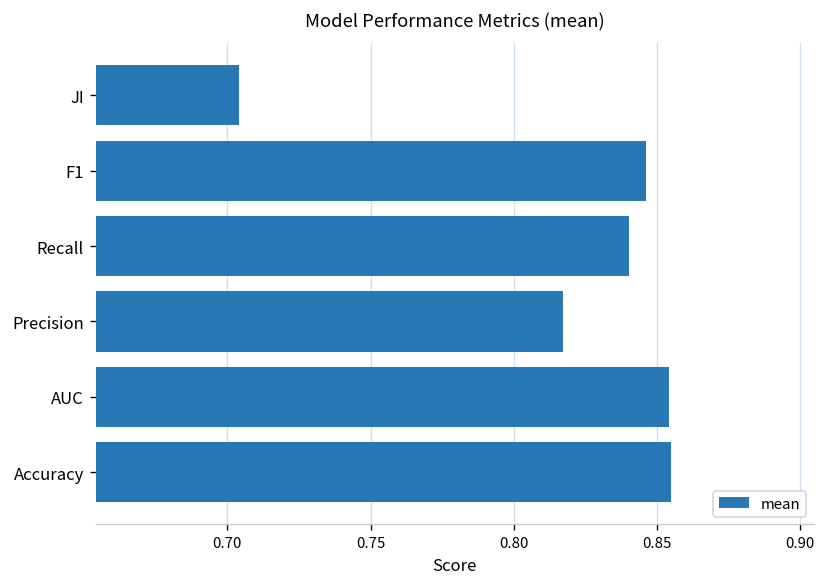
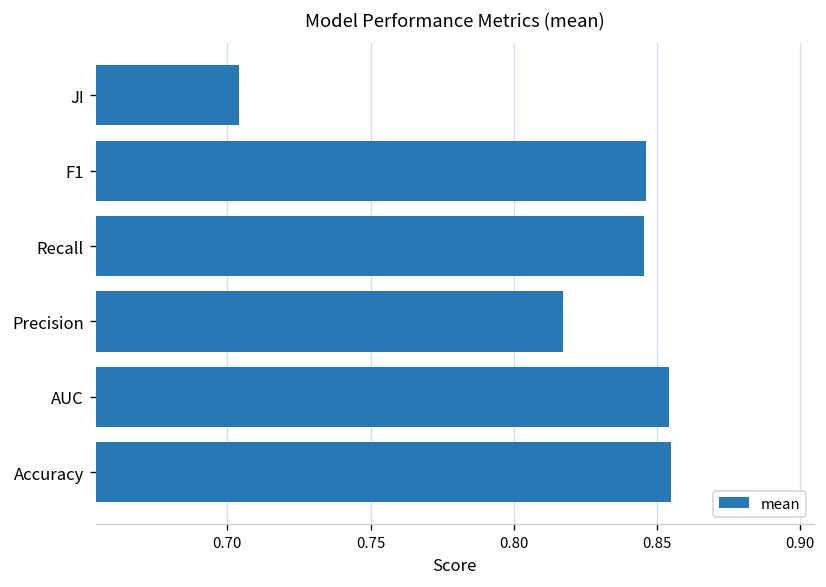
  {
    "JI": 0.704,
    "F1": 0.846,
-   "Recall": 0.840,
+   "Recall": 0.846,
    "Precision": 0.817,
    "AUC": 0.854,
    "Accuracy": 0.855
  }
